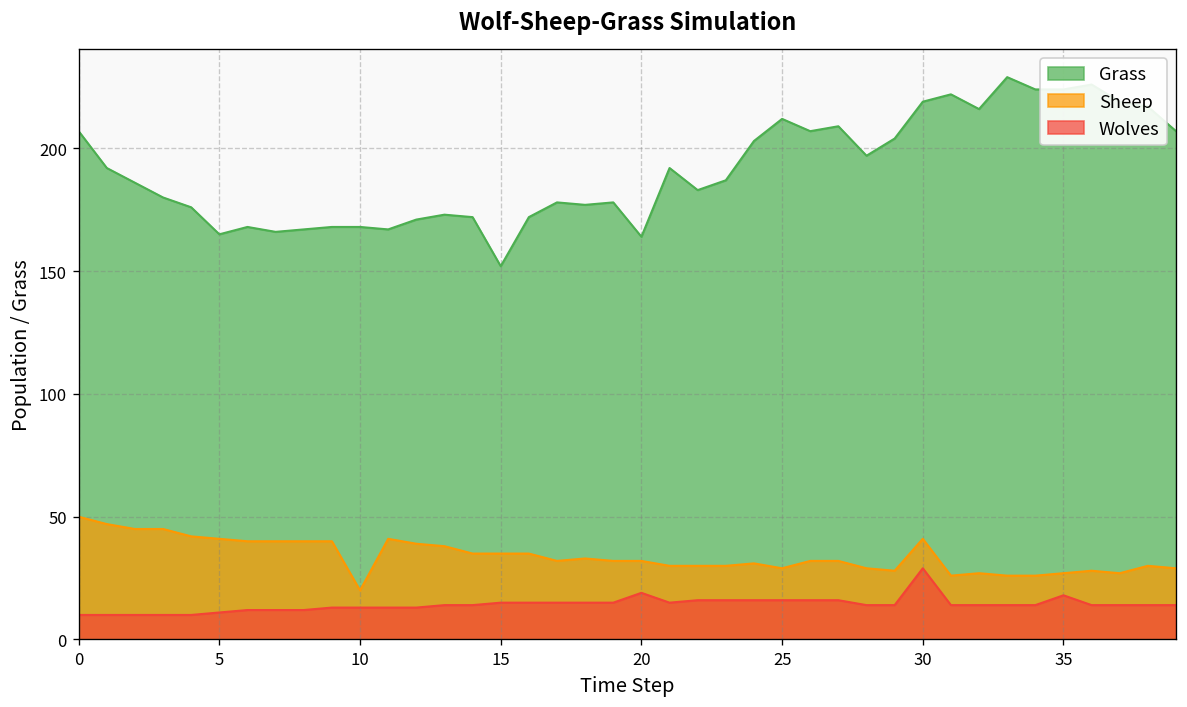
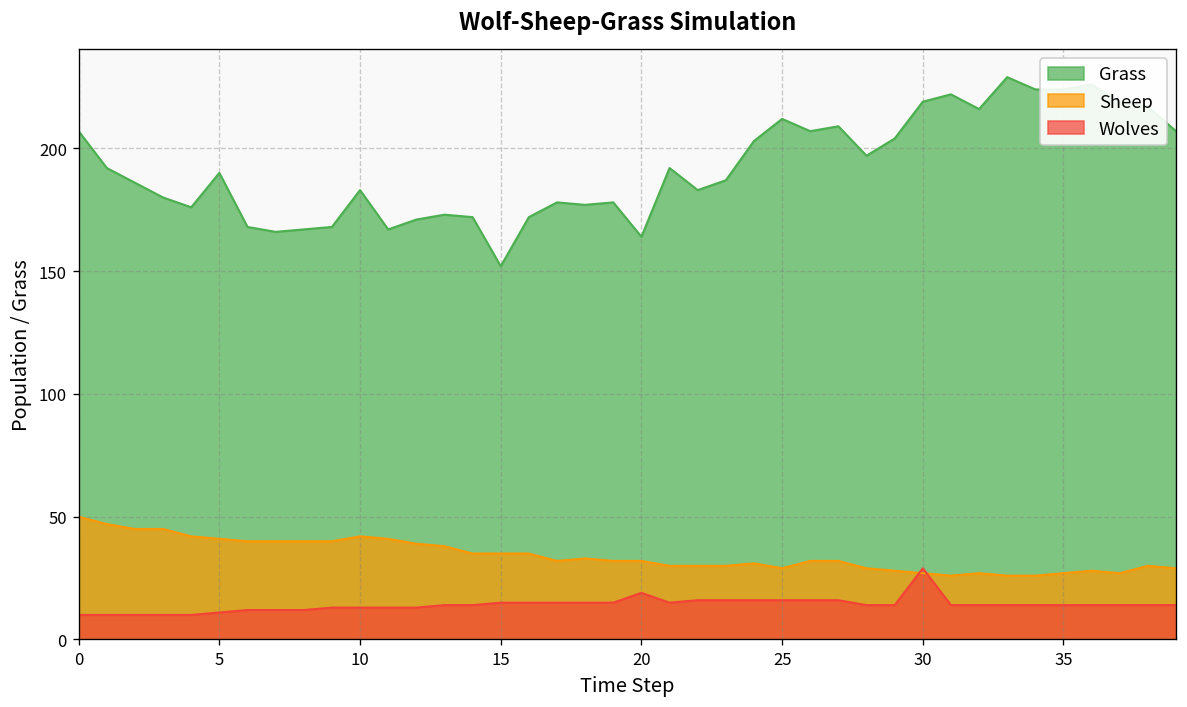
  {
    "Grass": {
      "0": 207,
-     "5": 165,
-     "10": 168,
+     "5": 190,
+     "10": 183,
      "15": 152,
      "20": 164,
      "25": 212,
      "30": 219
    },
    "Sheep": {
      "0": 50,
      "5": 41,
-     "10": 20,
+     "10": 42,
      "15": 35,
      "20": 32,
      "25": 29,
-     "30": 41,
+     "30": 27,
      "35": 27
    },
    "Wolves": {
      "0": 10,
      "5": 11,
      "10": 13,
      "15": 15,
      "20": 19,
      "25": 16,
      "30": 29,
-     "35": 18
+     "35": 14
    }
  }
